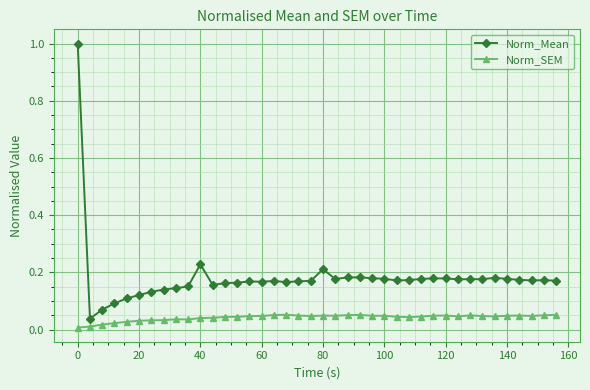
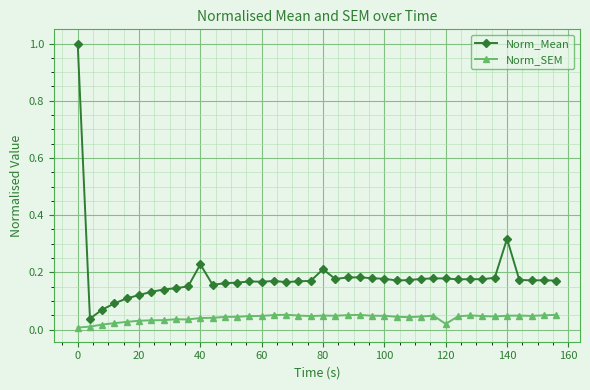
  {
    "Norm_Mean": {
      "0": 1.00,
      "20": 0.12,
      "40": 0.23,
      "60": 0.17,
      "80": 0.21,
      "100": 0.18,
      "120": 0.18,
-     "140": 0.18
+     "140": 0.32
    },
    "Norm_SEM": {
      "0": 0.01,
      "20": 0.03,
      "40": 0.04,
      "60": 0.05,
      "80": 0.05,
      "100": 0.05,
-     "120": 0.05,
+     "120": 0.02,
      "140": 0.05
    }
  }
